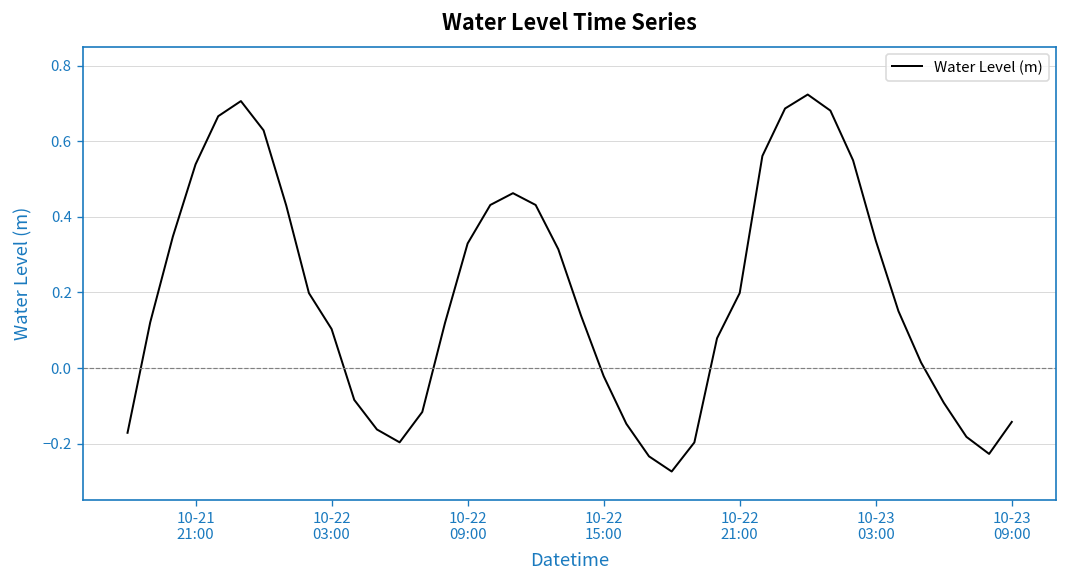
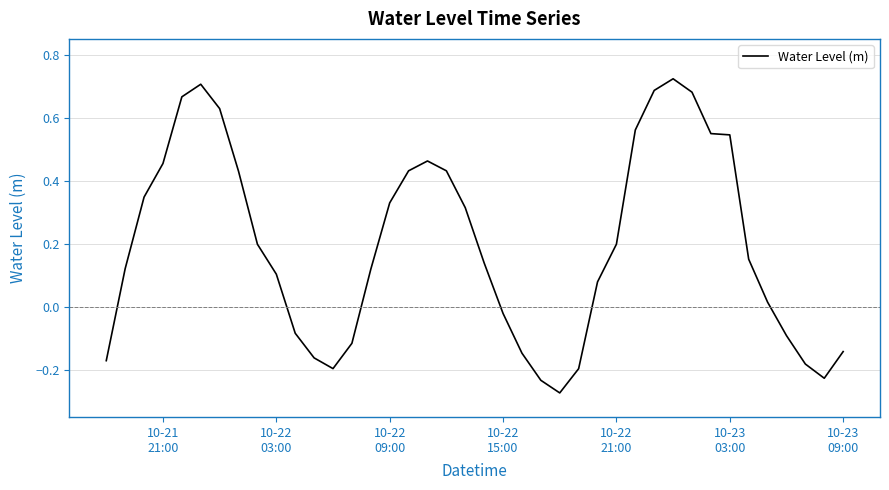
  {
-   "10-21 21:00": 0.54,
+   "10-21 21:00": 0.45,
    "10-22 03:00": 0.10,
    "10-22 09:00": 0.33,
    "10-22 15:00": -0.02,
    "10-22 21:00": 0.20,
-   "10-23 03:00": 0.34,
+   "10-23 03:00": 0.55,
    "10-23 09:00": -0.14
  }
